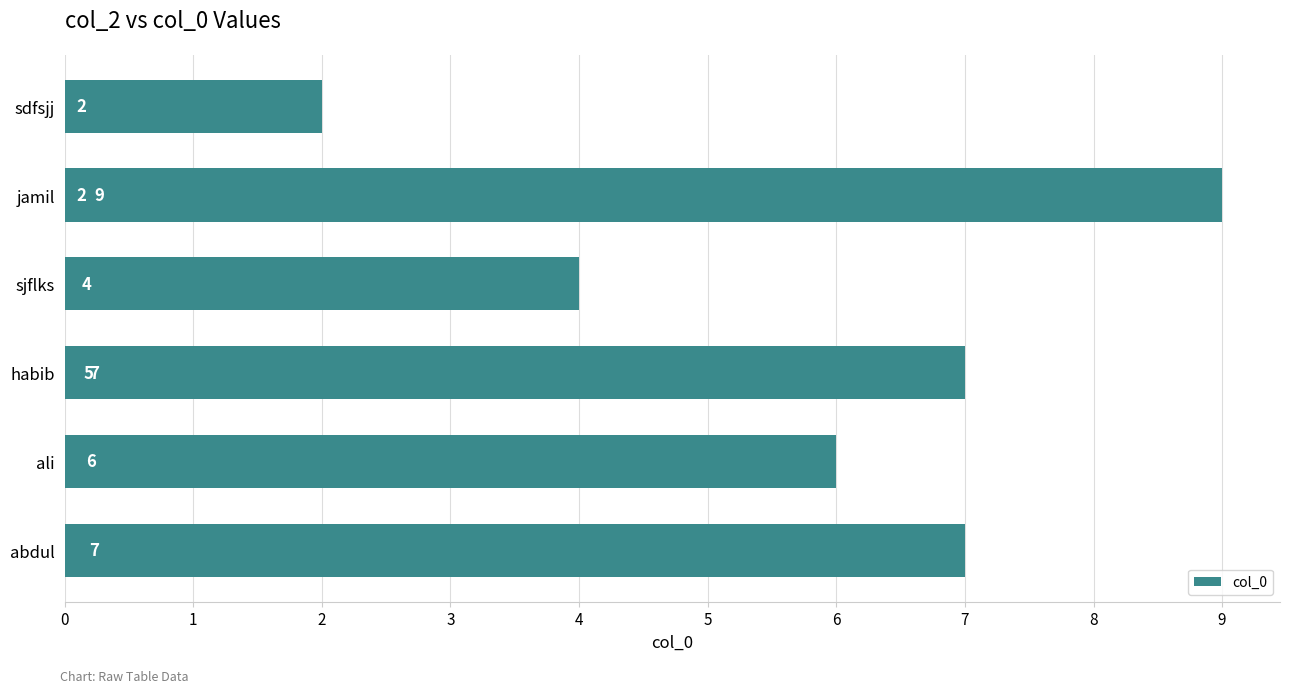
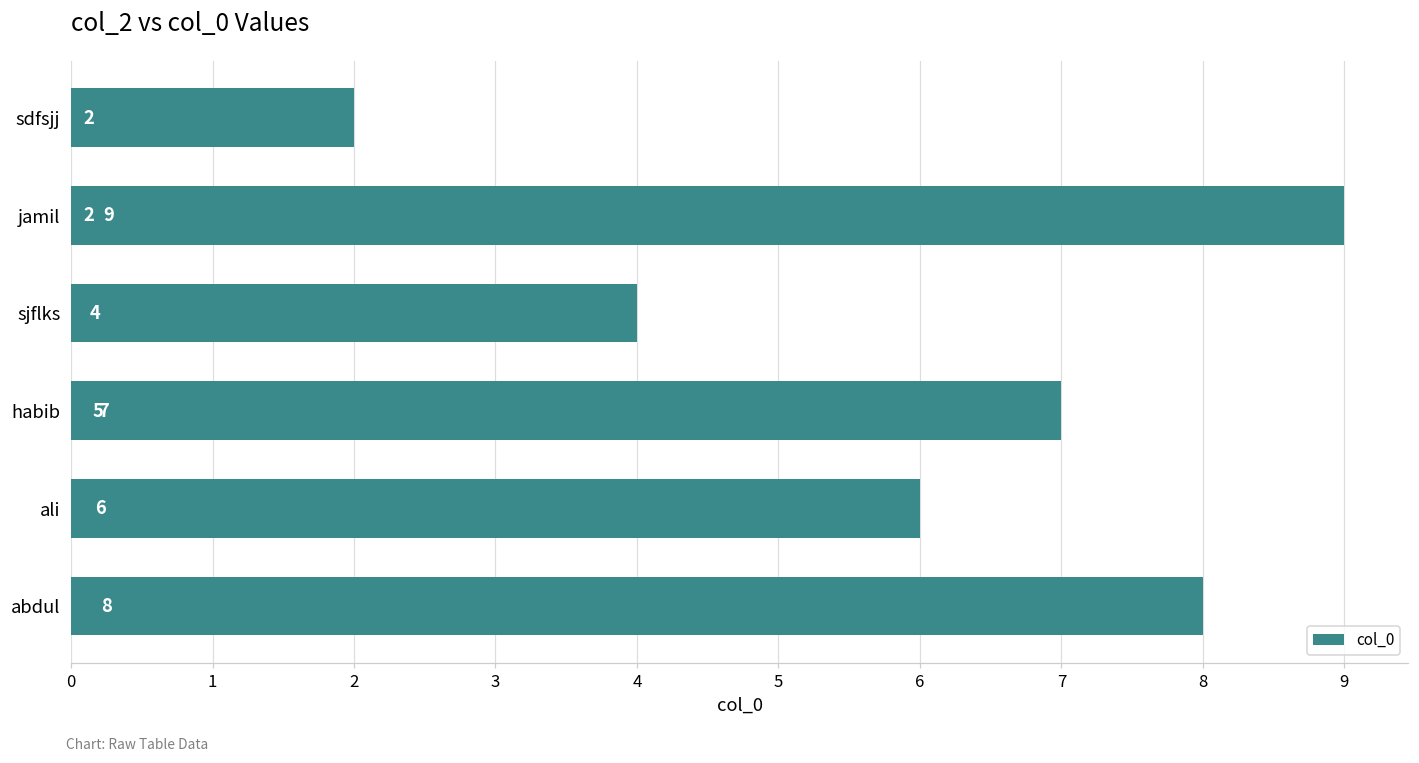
  {
    "sdfsjj": 2,
    "sjflks": 4,
    "ali": 6,
-   "abdul": 7
+   "abdul": 8
  }
